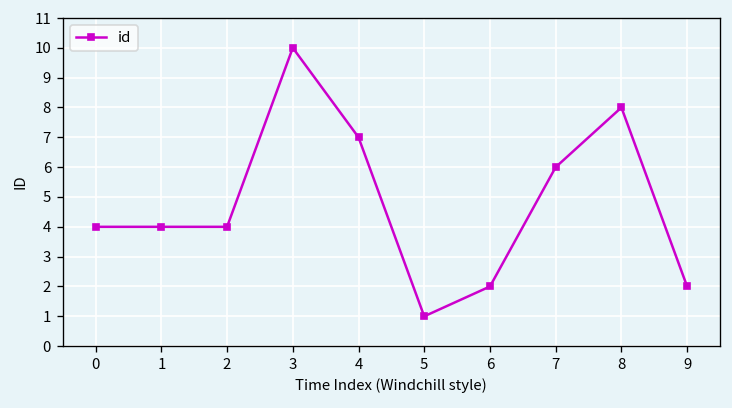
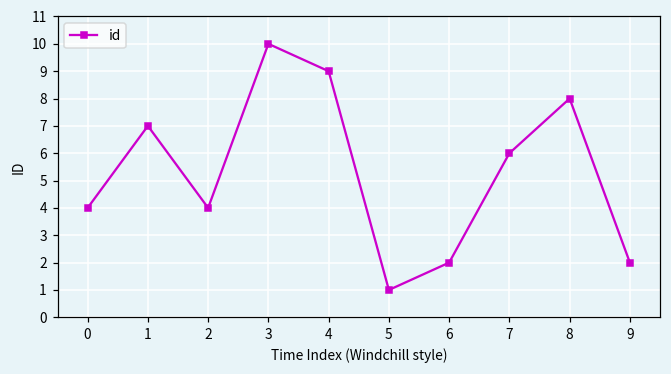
  {
    "0": 4,
-   "1": 4,
+   "1": 7,
    "2": 4,
    "3": 10,
-   "4": 7,
+   "4": 9,
    "5": 1,
    "6": 2,
    "7": 6,
    "8": 8,
    "9": 2
  }
